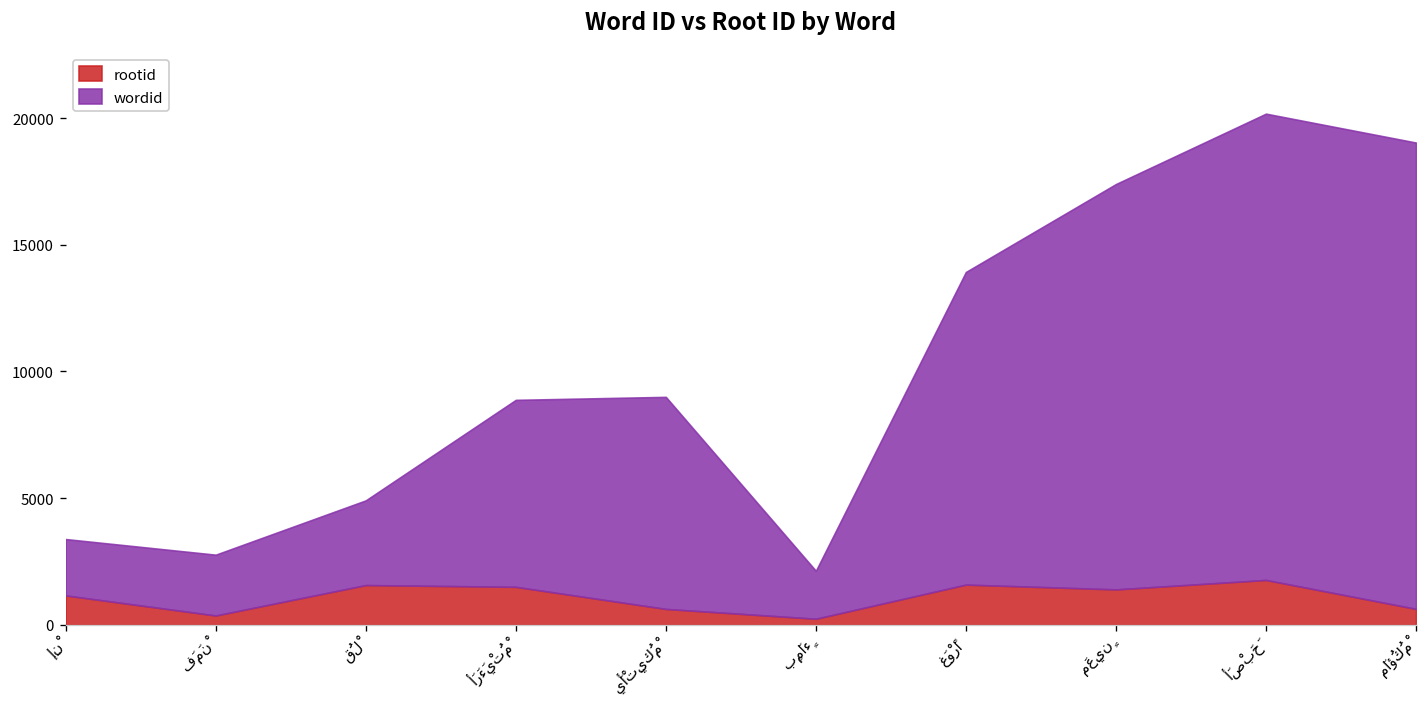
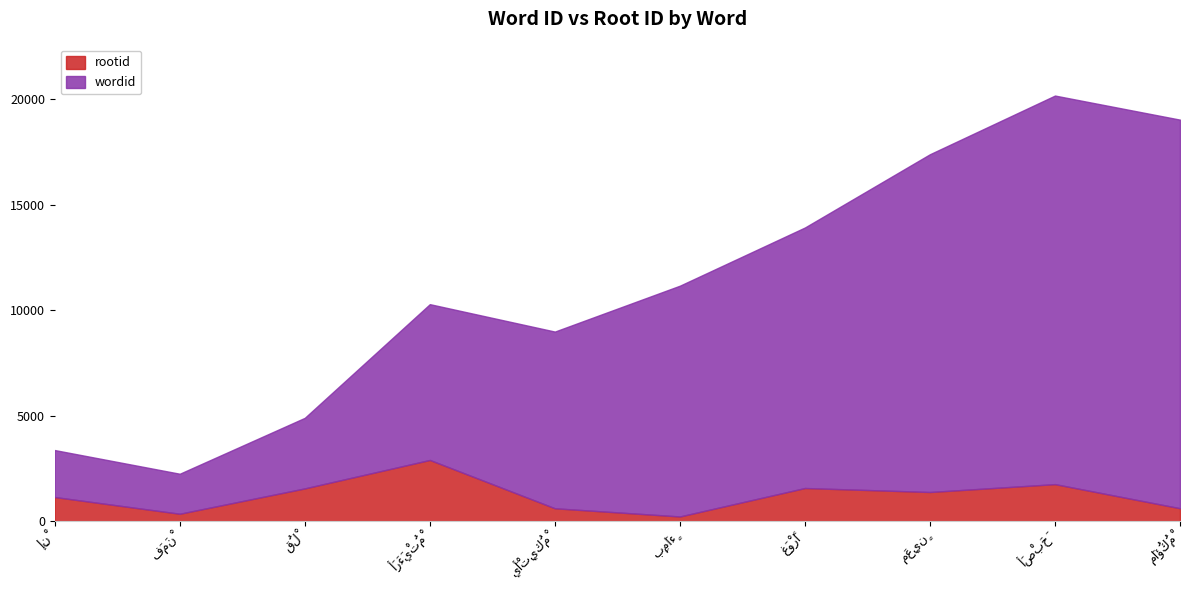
  {
    "rootid": {
      "إِنْ": 1200,
      "فَمَنْ": 400,
      "قُلْ": 1600,
-     "أَرَءَيْتُمْ": 1500,
+     "أَرَءَيْتُمْ": 2900,
      "يَأْتِيكُمْ": 600,
      "بِمَاءٍ": 200,
      "غَوْرًا": 1600,
      "مَعِينٍ": 1400,
      "أَصْبَحَ": 1800,
      "مَاؤُكُمْ": 600
    },
    "wordid": {
      "إِنْ": 2200,
-     "فَمَنْ": 2400,
+     "فَمَنْ": 1900,
      "قُلْ": 3300,
      "أَرَءَيْتُمْ": 7400,
      "يَأْتِيكُمْ": 8400,
-     "بِمَاءٍ": 1900,
+     "بِمَاءٍ": 10900,
      "غَوْرًا": 12300,
      "مَعِينٍ": 16000,
      "أَصْبَحَ": 18400,
      "مَاؤُكُمْ": 18400
    }
  }
